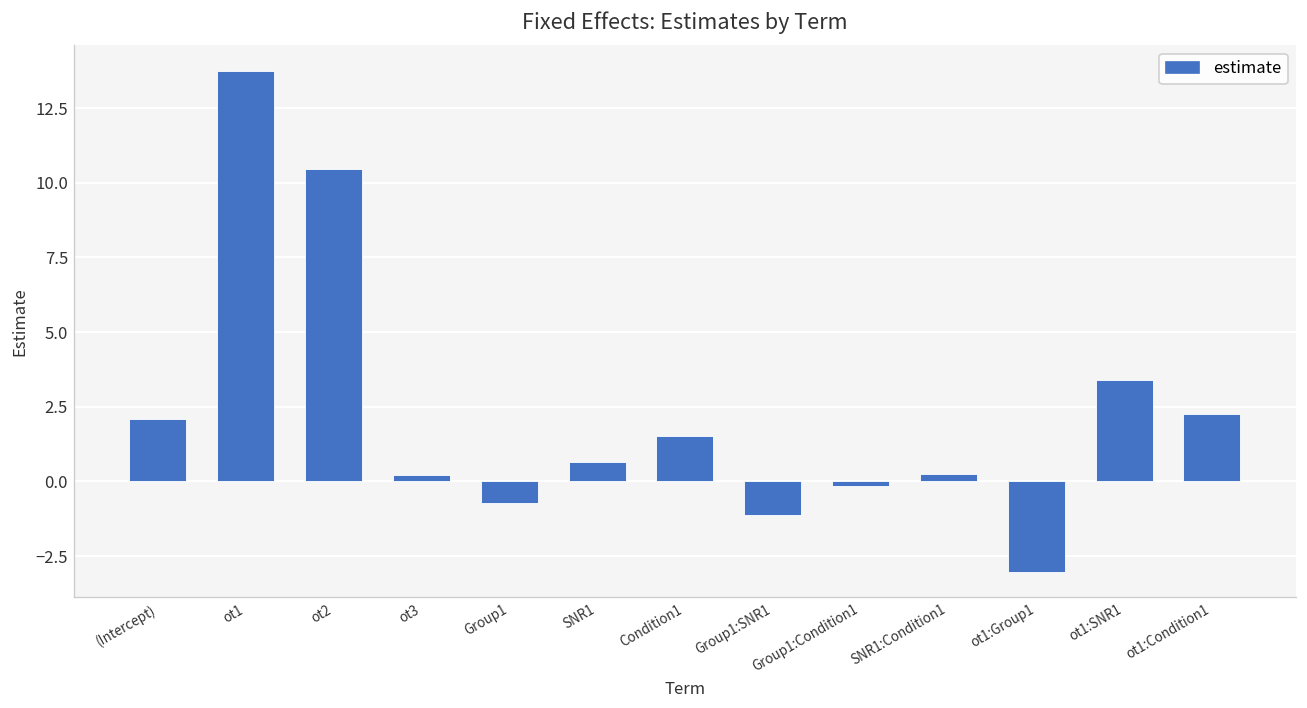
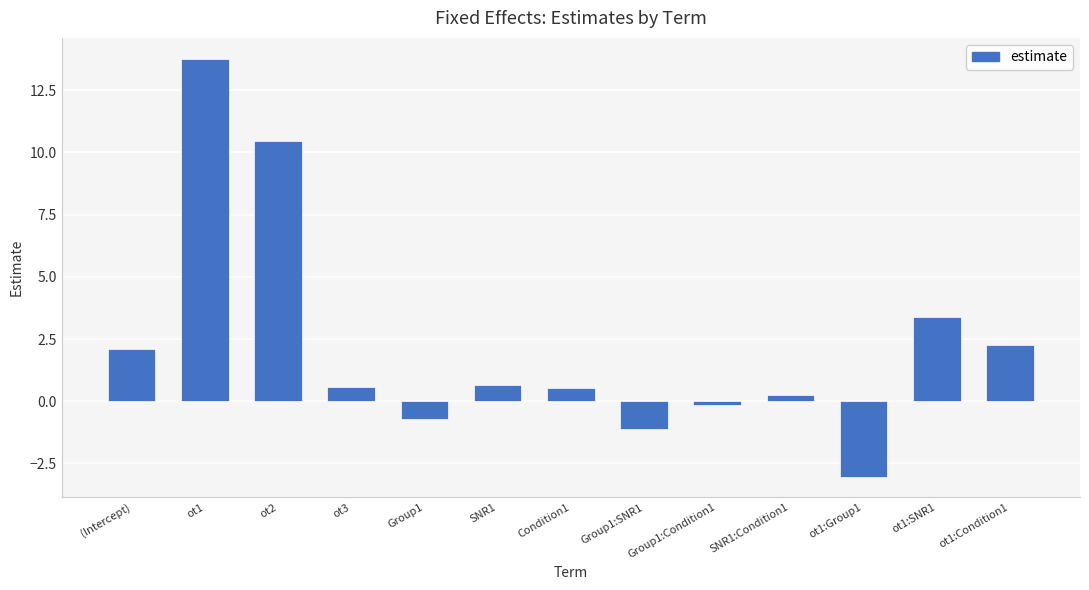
  {
    "(Intercept)": 2.1,
    "ot1": 13.8,
    "ot2": 10.5,
-   "ot3": 0.2,
+   "ot3": 0.6,
    "Group1": -0.7,
    "SNR1": 0.7,
-   "Condition1": 1.5,
+   "Condition1": 0.5,
    "Group1:SNR1": -1.1,
    "Group1:Condition1": -0.2,
    "SNR1:Condition1": 0.3,
    "ot1:Group1": -3.0,
    "ot1:SNR1": 3.4,
    "ot1:Condition1": 2.3
  }
